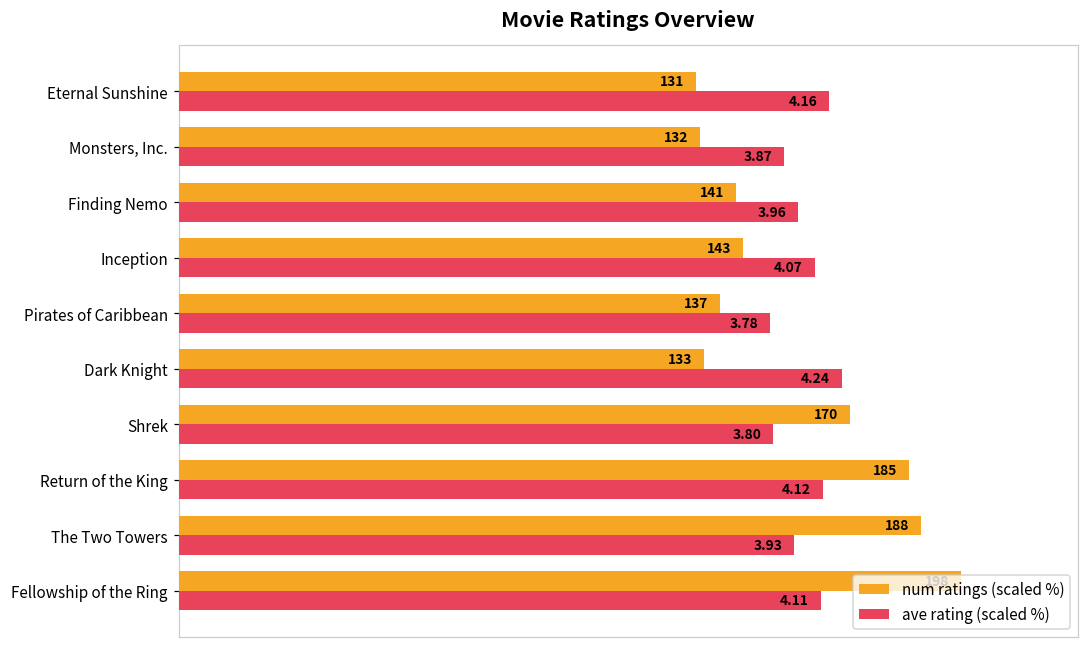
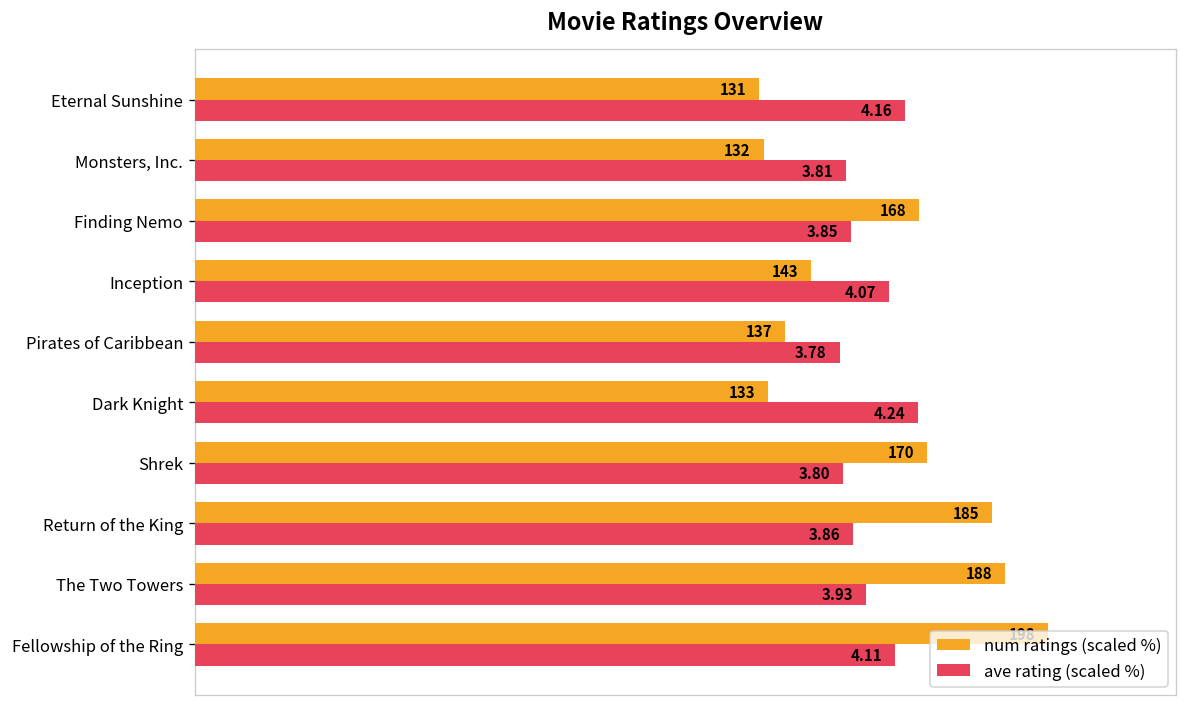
  {
    "num ratings (scaled %)": {
-     "Finding Nemo": 141
+     "Finding Nemo": 168
    },
    "ave rating (scaled %)": {
-     "Monsters, Inc.": 3.87,
-     "Finding Nemo": 3.96,
-     "Return of the King": 4.12
+     "Monsters, Inc.": 3.81,
+     "Finding Nemo": 3.85,
+     "Return of the King": 3.86
    }
  }
